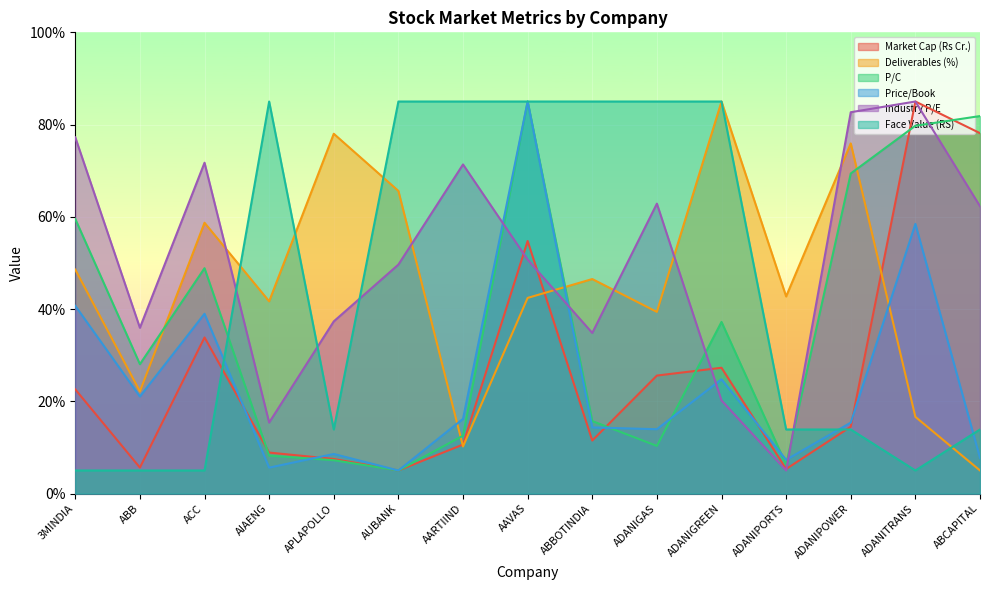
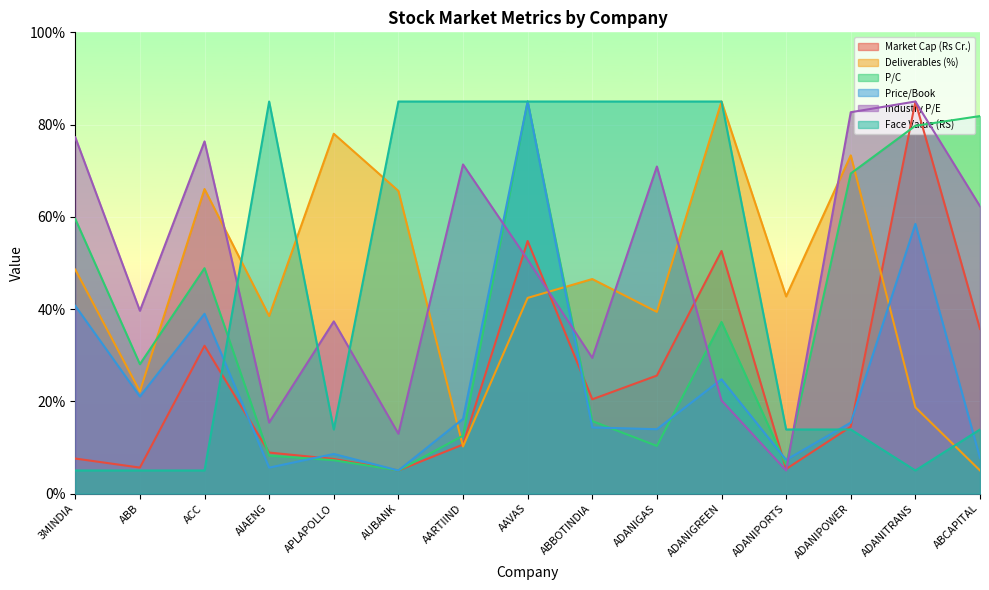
  {
    "Market Cap (Rs Cr.)": {
-     "3MINDIA": "23%",
+     "3MINDIA": "8%",
      "ABB": "6%",
-     "ACC": "34%",
+     "ACC": "32%",
      "AIAENG": "9%",
      "AAVAS": "55%",
-     "ABBOTINDIA": "11%",
+     "ABBOTINDIA": "20%",
      "ADANIGAS": "26%",
-     "ADANIGREEN": "27%",
+     "ADANIGREEN": "53%",
      "ADANIPOWER": "14%",
-     "ABCAPITAL": "78%"
+     "ABCAPITAL": "36%"
    },
    "Deliverables (%)": {
      "3MINDIA": "49%",
      "ABB": "22%",
-     "ACC": "59%",
-     "AIAENG": "42%",
+     "ACC": "66%",
+     "AIAENG": "38%",
      "APLAPOLLO": "78%",
      "AUBANK": "66%",
      "AAVAS": "42%",
      "ABBOTINDIA": "47%",
      "ADANIGAS": "39%",
      "ADANIPORTS": "43%",
-     "ADANIPOWER": "76%",
-     "ADANITRANS": "17%",
+     "ADANIPOWER": "73%",
+     "ADANITRANS": "19%",
      "ABCAPITAL": "5%"
    },
    "Industry P/E": {
      "3MINDIA": "77%",
-     "ABB": "36%",
-     "ACC": "72%",
+     "ABB": "40%",
+     "ACC": "76%",
      "AIAENG": "15%",
      "APLAPOLLO": "37%",
-     "AUBANK": "50%",
+     "AUBANK": "13%",
      "AARTIIND": "71%",
      "AAVAS": "51%",
-     "ABBOTINDIA": "35%",
-     "ADANIGAS": "63%",
+     "ABBOTINDIA": "29%",
+     "ADANIGAS": "71%",
      "ADANIGREEN": "20%",
      "ADANIPOWER": "83%",
      "ABCAPITAL": "62%"
    }
  }
